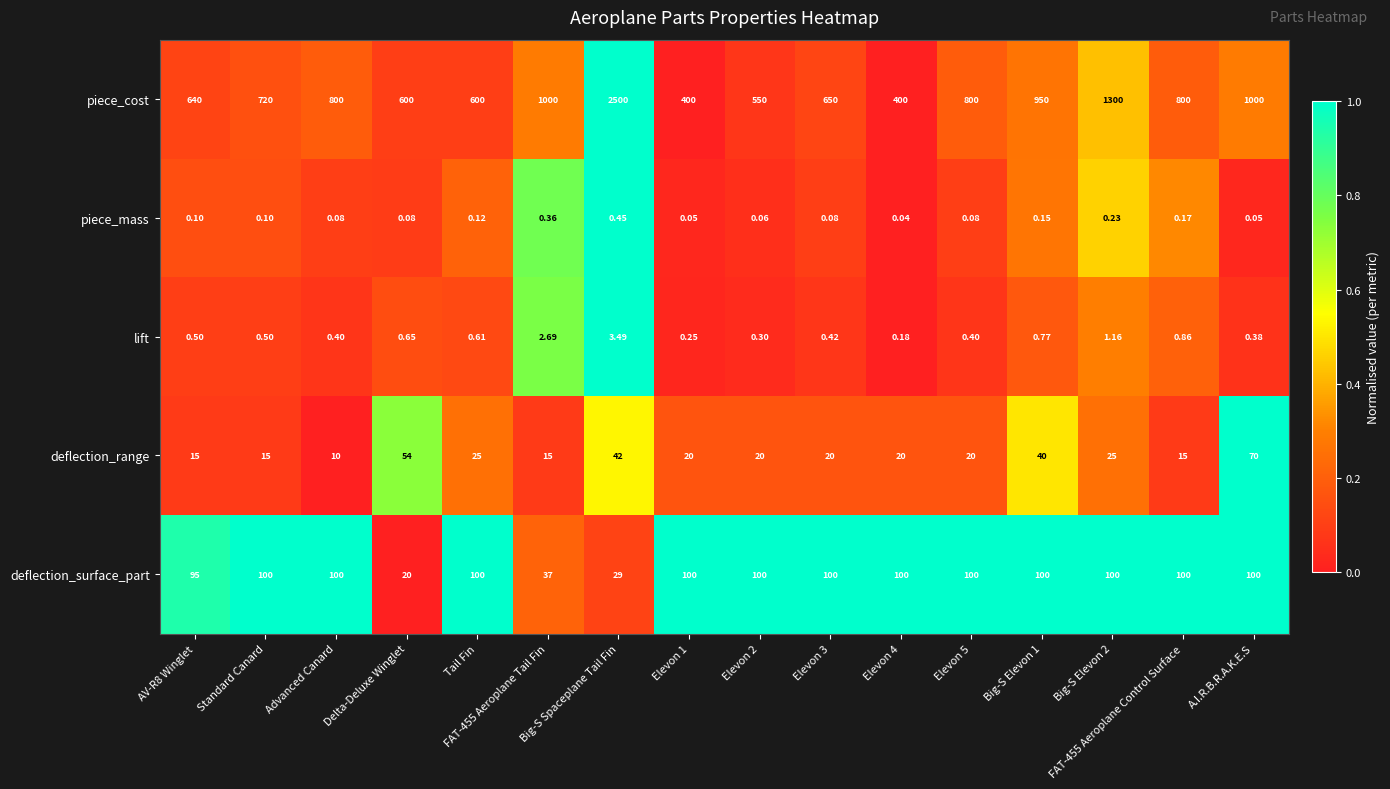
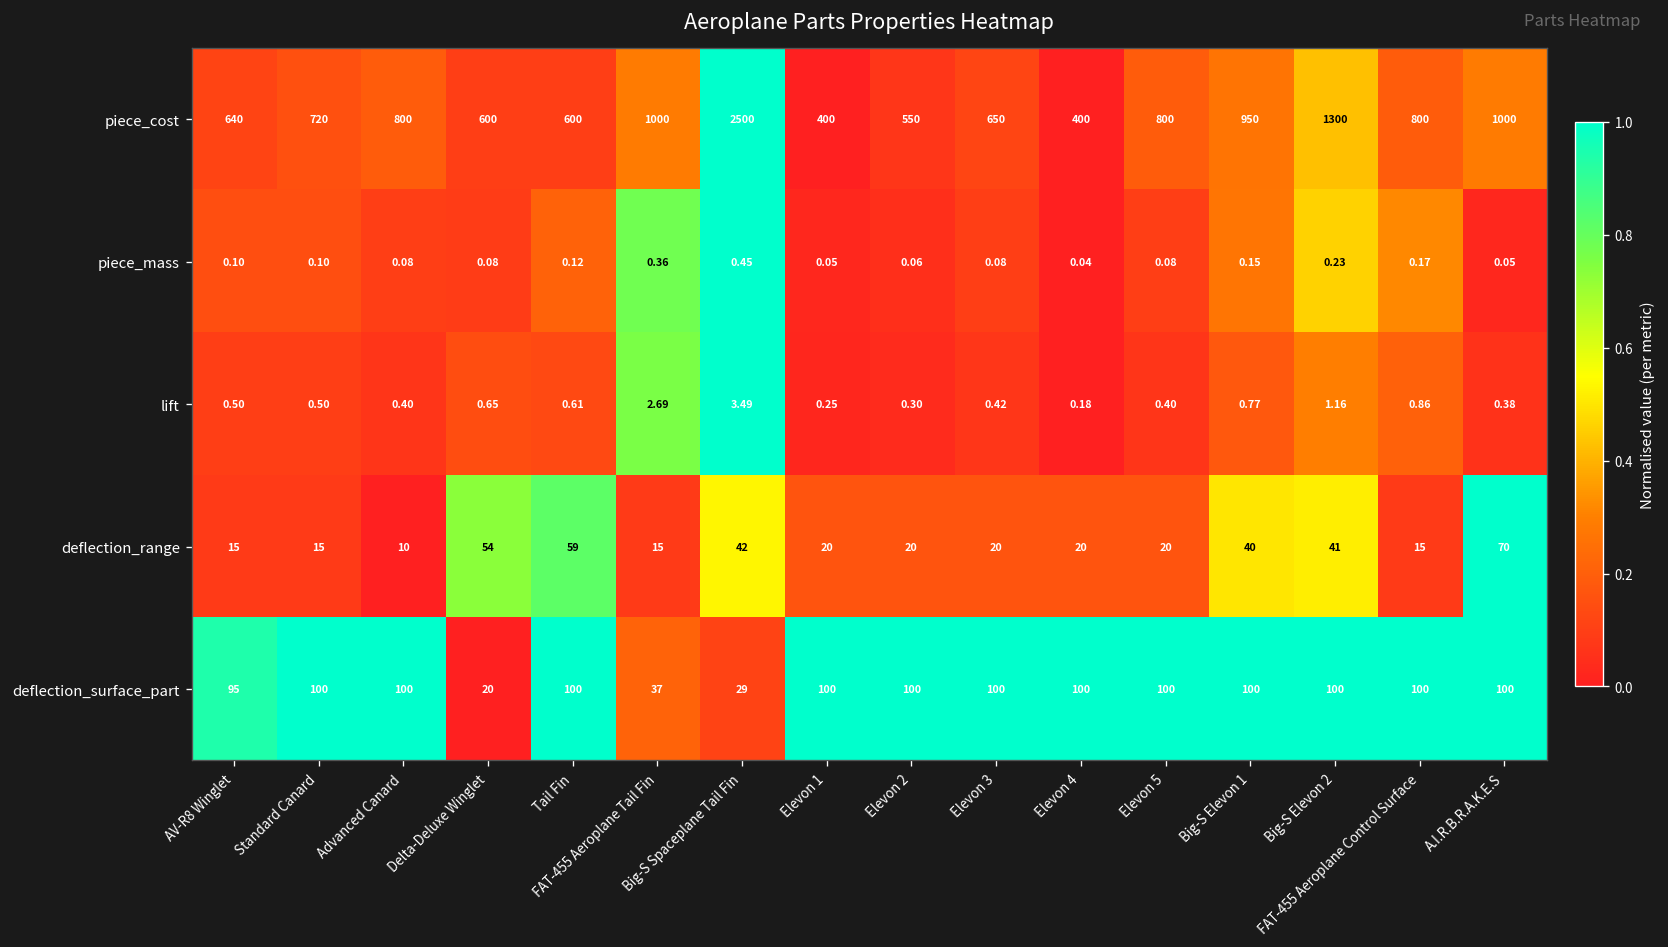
  {
    "piece_cost": {
      "AV-R8 Winglet": 640,
      "Standard Canard": 720,
      "Advanced Canard": 800,
      "Delta-Deluxe Winglet": 600,
      "Tail Fin": 600,
      "FAT-455 Aeroplane Tail Fin": 1000,
      "Big-S Spaceplane Tail Fin": 2500,
      "Elevon 1": 400,
      "Elevon 2": 550,
      "Elevon 3": 650,
      "Elevon 4": 400,
      "Elevon 5": 800,
      "Big-S Elevon 1": 950,
      "Big-S Elevon 2": 1300,
      "FAT-455 Aeroplane Control Surface": 800,
      "A.I.R.B.R.A.K.E.S": 1000
    },
    "piece_mass": {
      "AV-R8 Winglet": 0.10,
      "Standard Canard": 0.10,
      "Advanced Canard": 0.08,
      "Delta-Deluxe Winglet": 0.08,
      "Tail Fin": 0.12,
      "FAT-455 Aeroplane Tail Fin": 0.36,
      "Big-S Spaceplane Tail Fin": 0.45,
      "Elevon 1": 0.05,
      "Elevon 2": 0.06,
      "Elevon 3": 0.08,
      "Elevon 4": 0.04,
      "Elevon 5": 0.08,
      "Big-S Elevon 1": 0.15,
      "Big-S Elevon 2": 0.23,
      "FAT-455 Aeroplane Control Surface": 0.17,
      "A.I.R.B.R.A.K.E.S": 0.05
    },
    "lift": {
      "AV-R8 Winglet": 0.50,
      "Standard Canard": 0.50,
      "Advanced Canard": 0.40,
      "Delta-Deluxe Winglet": 0.65,
      "Tail Fin": 0.61,
      "FAT-455 Aeroplane Tail Fin": 2.69,
      "Big-S Spaceplane Tail Fin": 3.49,
      "Elevon 1": 0.25,
      "Elevon 2": 0.30,
      "Elevon 3": 0.42,
      "Elevon 4": 0.18,
      "Elevon 5": 0.40,
      "Big-S Elevon 1": 0.77,
      "Big-S Elevon 2": 1.16,
      "FAT-455 Aeroplane Control Surface": 0.86,
      "A.I.R.B.R.A.K.E.S": 0.38
    },
    "deflection_range": {
      "AV-R8 Winglet": 15,
      "Standard Canard": 15,
      "Advanced Canard": 10,
      "Delta-Deluxe Winglet": 54,
-     "Tail Fin": 25,
+     "Tail Fin": 59,
      "FAT-455 Aeroplane Tail Fin": 15,
      "Big-S Spaceplane Tail Fin": 42,
      "Elevon 1": 20,
      "Elevon 2": 20,
      "Elevon 3": 20,
      "Elevon 4": 20,
      "Elevon 5": 20,
      "Big-S Elevon 1": 40,
-     "Big-S Elevon 2": 25,
+     "Big-S Elevon 2": 41,
      "FAT-455 Aeroplane Control Surface": 15,
      "A.I.R.B.R.A.K.E.S": 70
    },
    "deflection_surface_part": {
      "AV-R8 Winglet": 95,
      "Standard Canard": 100,
      "Advanced Canard": 100,
      "Delta-Deluxe Winglet": 20,
      "Tail Fin": 100,
      "FAT-455 Aeroplane Tail Fin": 37,
      "Big-S Spaceplane Tail Fin": 29,
      "Elevon 1": 100,
      "Elevon 2": 100,
      "Elevon 3": 100,
      "Elevon 4": 100,
      "Elevon 5": 100,
      "Big-S Elevon 1": 100,
      "Big-S Elevon 2": 100,
      "FAT-455 Aeroplane Control Surface": 100,
      "A.I.R.B.R.A.K.E.S": 100
    }
  }
